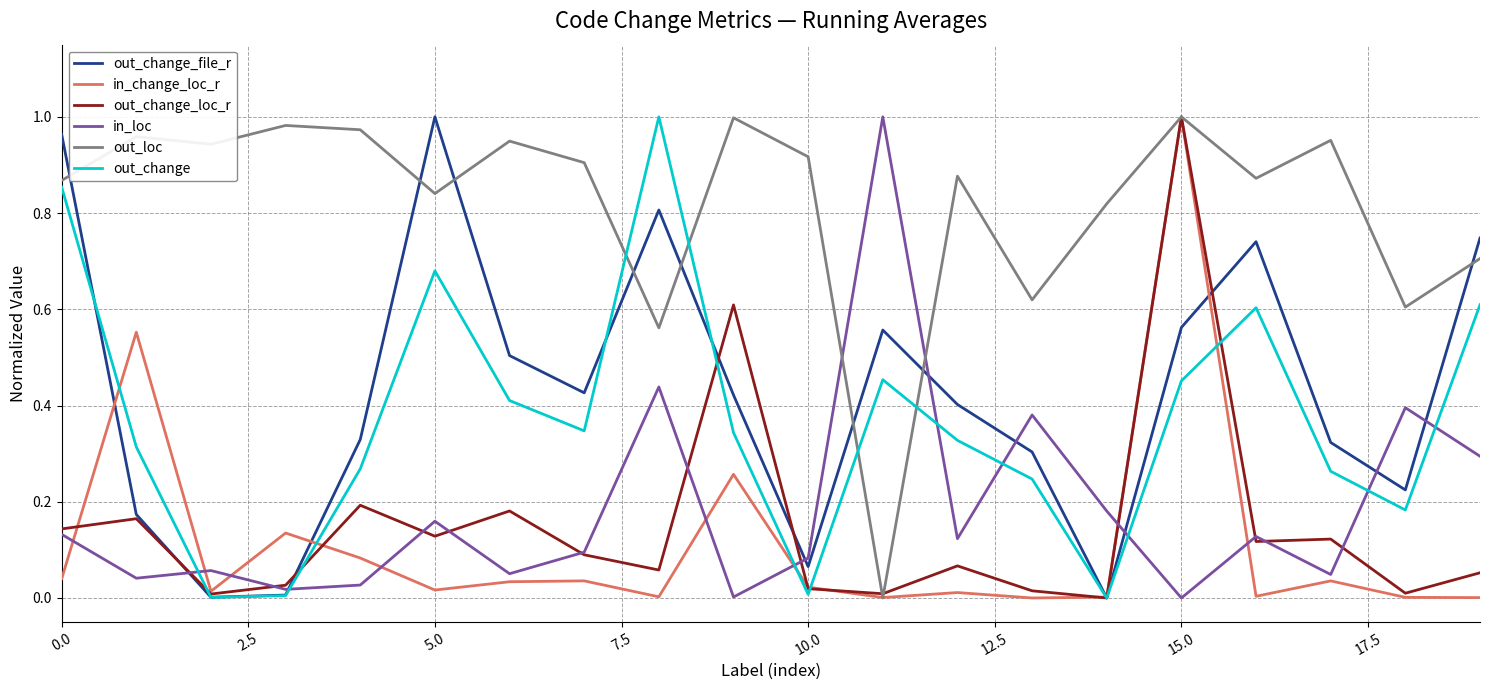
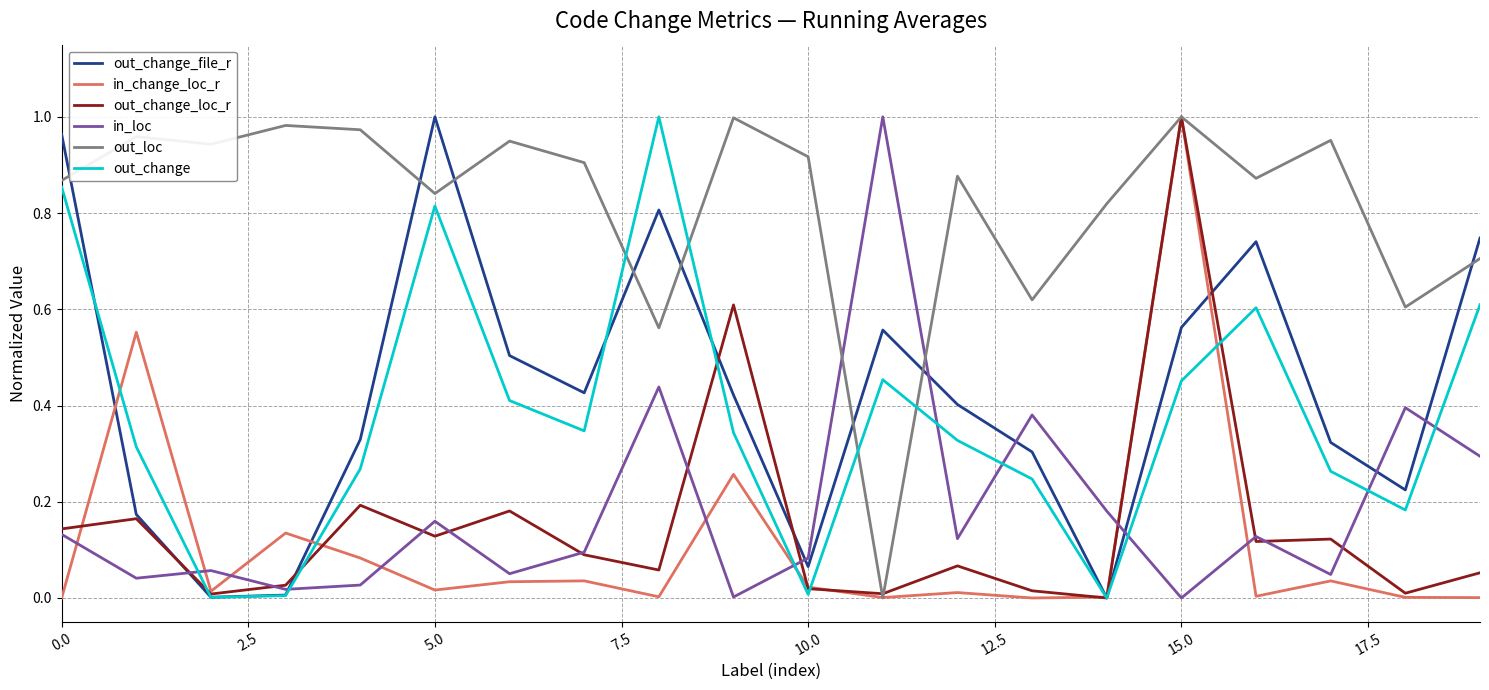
  {
    "out_change_file_r": {
      "0.0": 0.96,
      "5.0": 1.00,
      "10.0": 0.07,
      "15.0": 0.56
    },
    "in_change_loc_r": {
-     "0.0": 0.04,
+     "0.0": 0.00,
      "5.0": 0.02
    },
    "out_change_loc_r": {
      "0.0": 0.14,
      "5.0": 0.13
    },
    "out_change": {
      "0.0": 0.85,
-     "5.0": 0.68,
+     "5.0": 0.81,
      "10.0": 0.01,
      "15.0": 0.45
    }
  }
